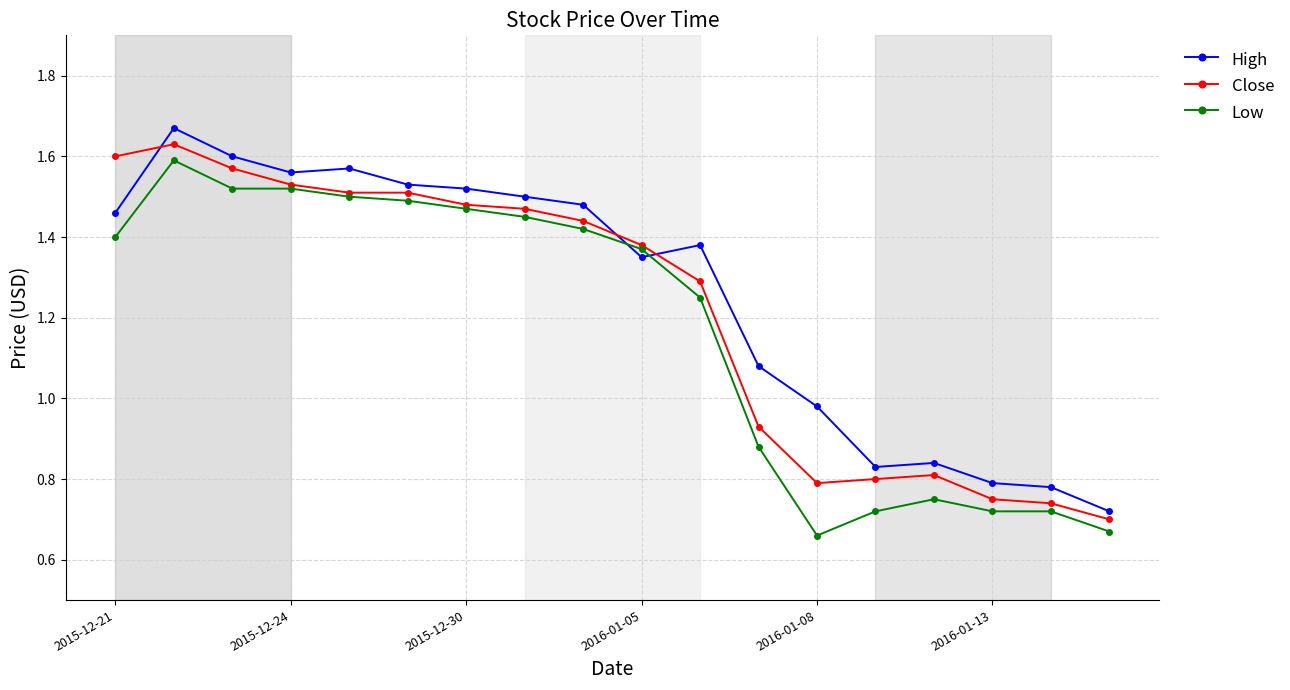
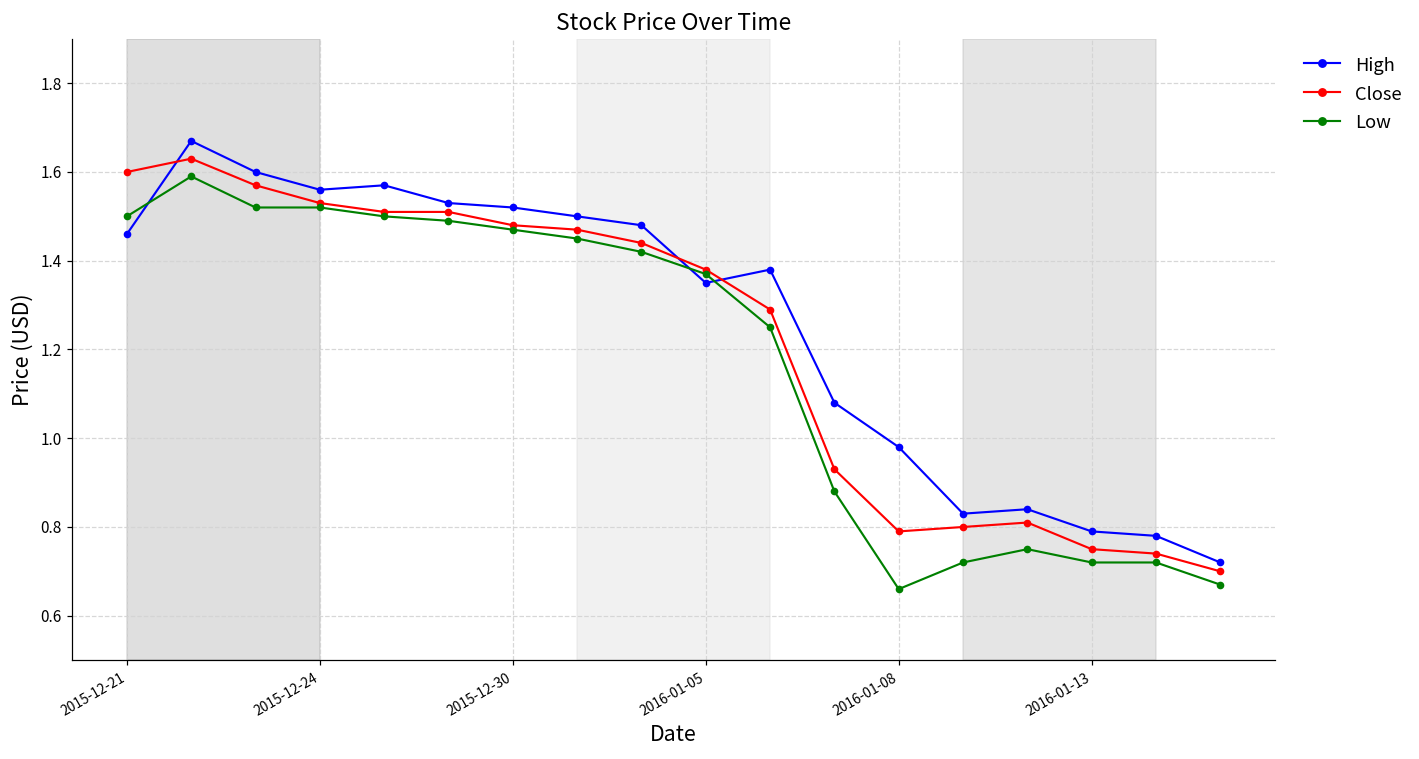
  {
    "High": {
      "2015-12-21": 1.46,
      "2015-12-24": 1.56,
      "2015-12-30": 1.52,
      "2016-01-05": 1.35,
      "2016-01-08": 0.98,
      "2016-01-13": 0.79
    },
    "Close": {
      "2015-12-21": 1.6,
      "2015-12-24": 1.53,
      "2015-12-30": 1.48,
      "2016-01-05": 1.38,
      "2016-01-08": 0.79,
      "2016-01-13": 0.75
    },
    "Low": {
-     "2015-12-21": 1.4,
+     "2015-12-21": 1.5,
      "2015-12-24": 1.52,
      "2015-12-30": 1.47,
      "2016-01-05": 1.37,
      "2016-01-08": 0.66,
      "2016-01-13": 0.72
    }
  }
